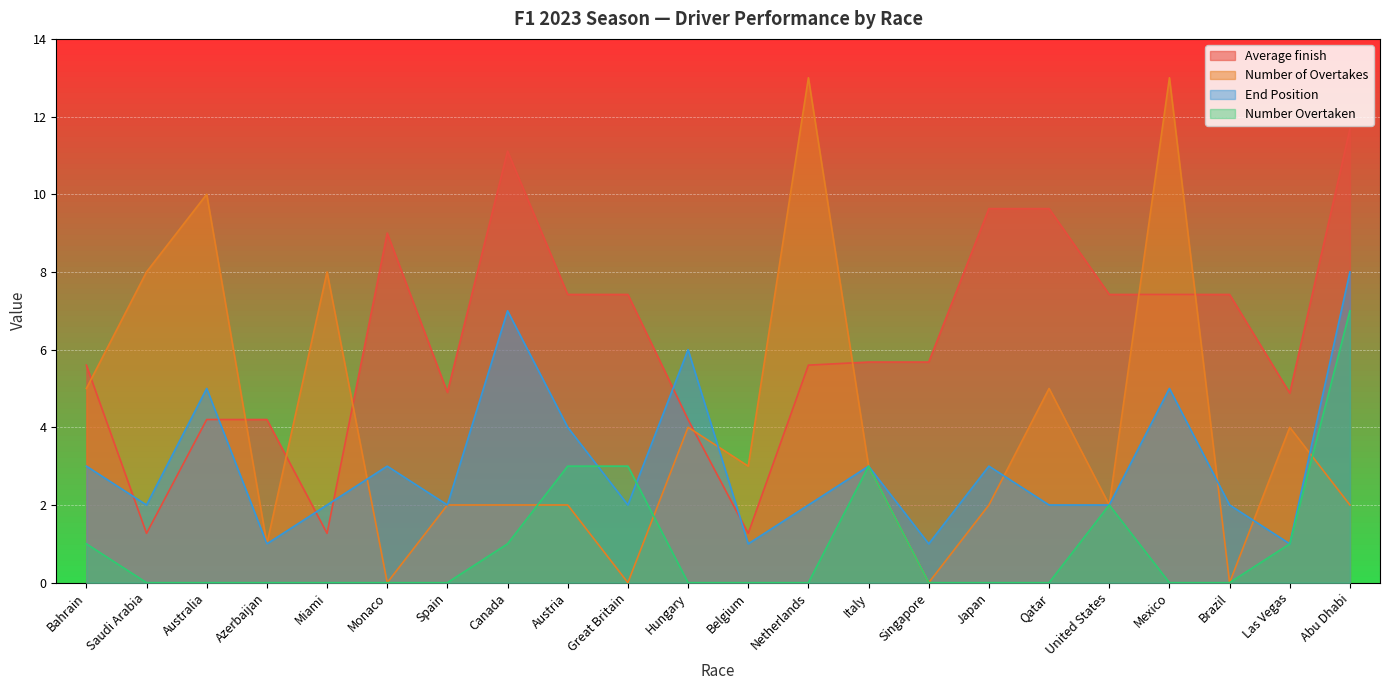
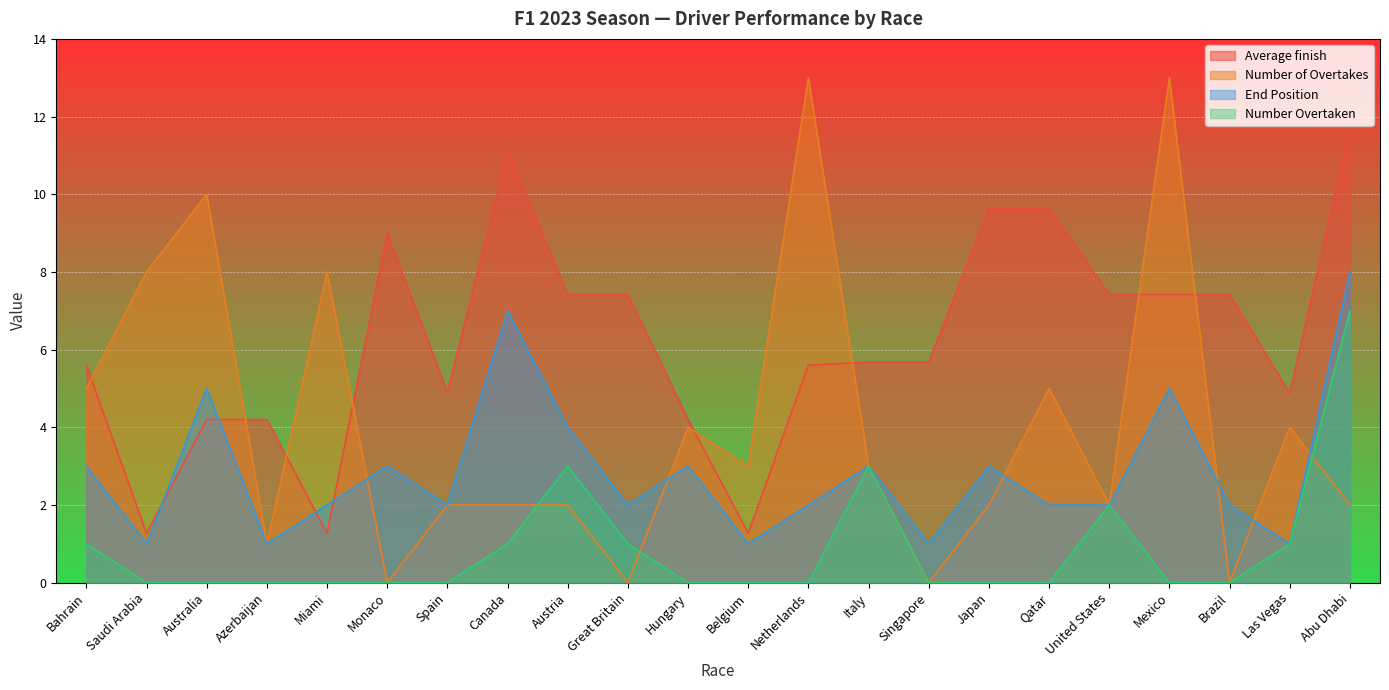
  {
    "End Position": {
      "Bahrain": 3,
-     "Saudi Arabia": 2,
+     "Saudi Arabia": 1,
      "Australia": 5,
      "Miami": 2,
      "Monaco": 3,
      "Canada": 7,
      "Austria": 4,
      "Great Britain": 2,
-     "Hungary": 6,
+     "Hungary": 3,
      "Belgium": 1,
      "Netherlands": 2,
      "Singapore": 1,
      "Japan": 3,
      "Qatar": 2,
      "Mexico": 5,
      "Brazil": 2,
      "Abu Dhabi": 8
    },
    "Number Overtaken": {
      "Bahrain": 1,
      "Saudi Arabia": 0,
      "Australia": 0,
      "Azerbaijan": 0,
      "Miami": 0,
      "Spain": 0,
      "Canada": 1,
      "Austria": 3,
-     "Great Britain": 3,
+     "Great Britain": 1,
      "Hungary": 0,
      "Belgium": 0,
      "Netherlands": 0,
      "Japan": 0,
      "Qatar": 0,
      "Mexico": 0,
      "Abu Dhabi": 7
    }
  }
